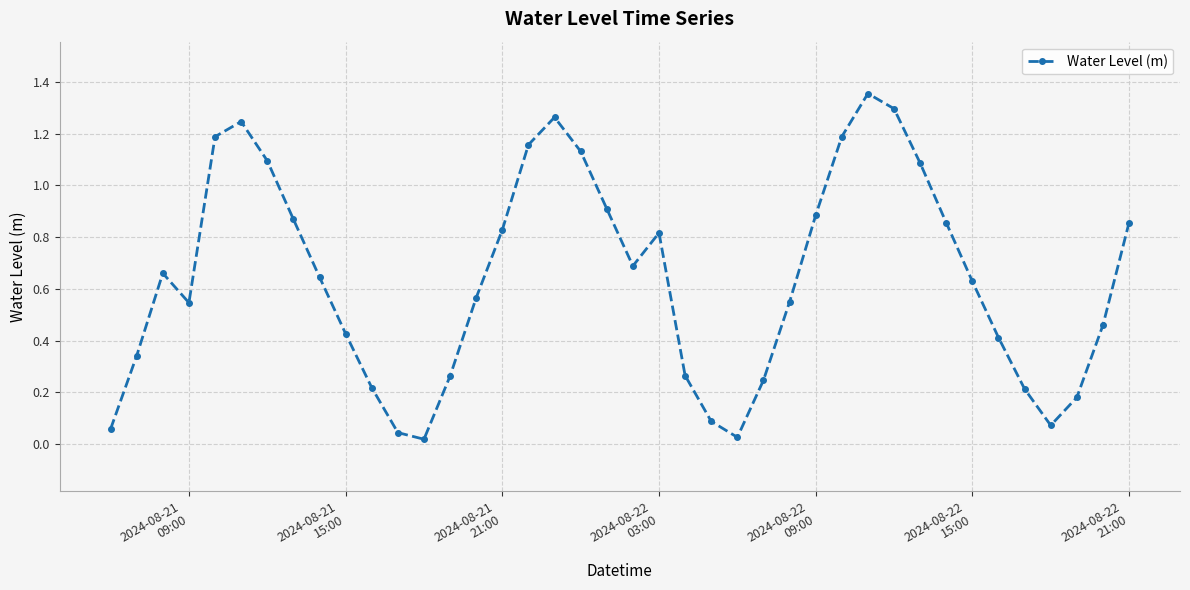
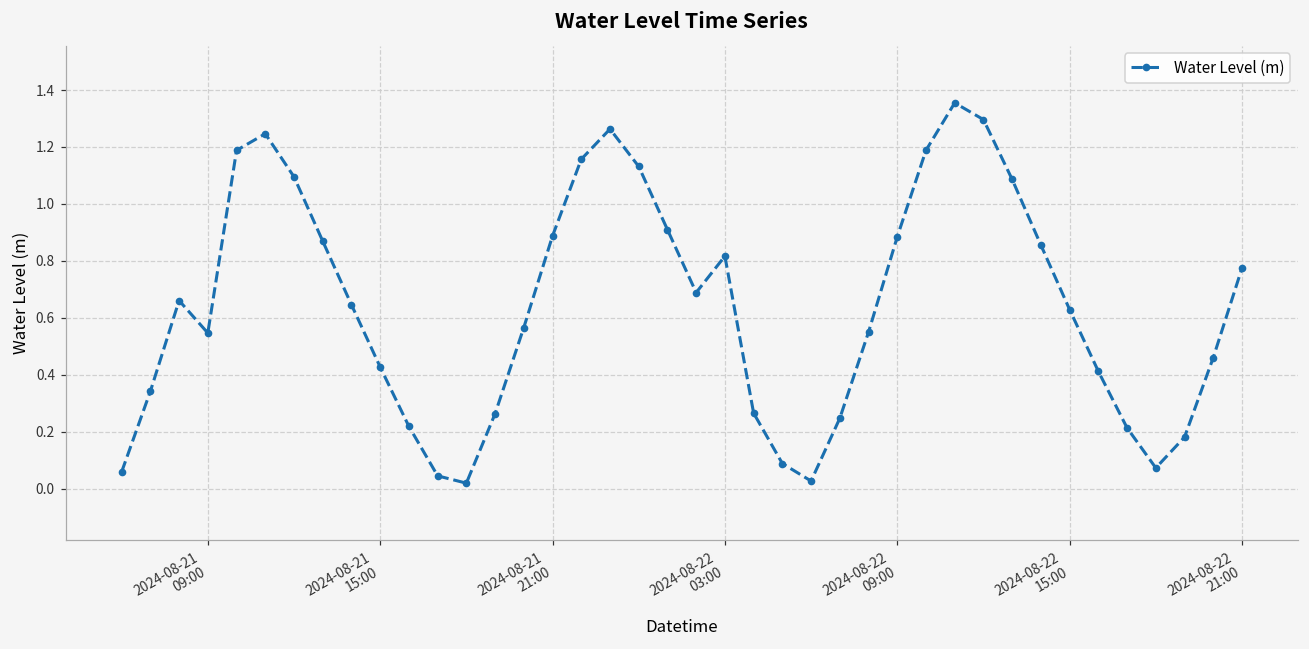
  {
    "2024-08-21 09:00": 0.55,
    "2024-08-21 15:00": 0.43,
-   "2024-08-21 21:00": 0.83,
+   "2024-08-21 21:00": 0.89,
    "2024-08-22 03:00": 0.82,
    "2024-08-22 09:00": 0.88,
    "2024-08-22 15:00": 0.63,
-   "2024-08-22 21:00": 0.86
+   "2024-08-22 21:00": 0.77
  }
